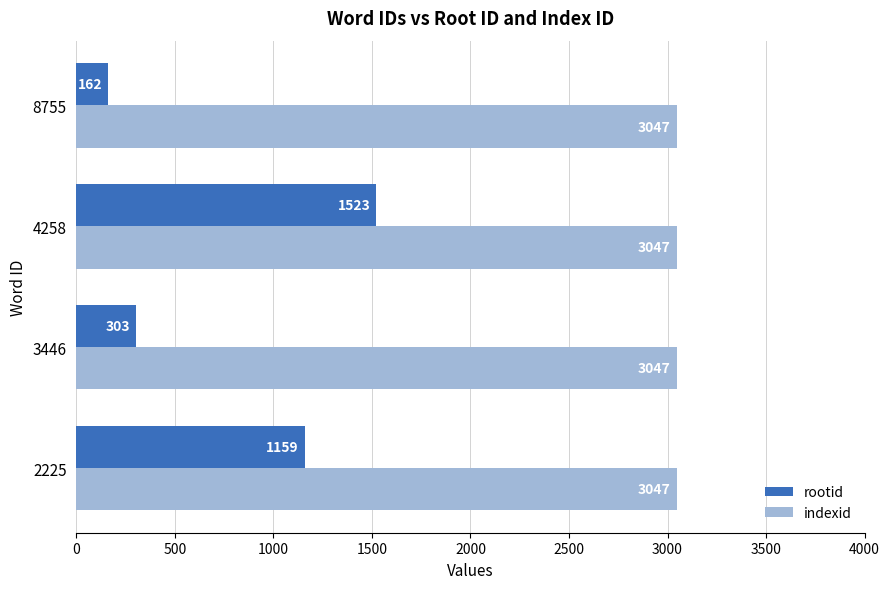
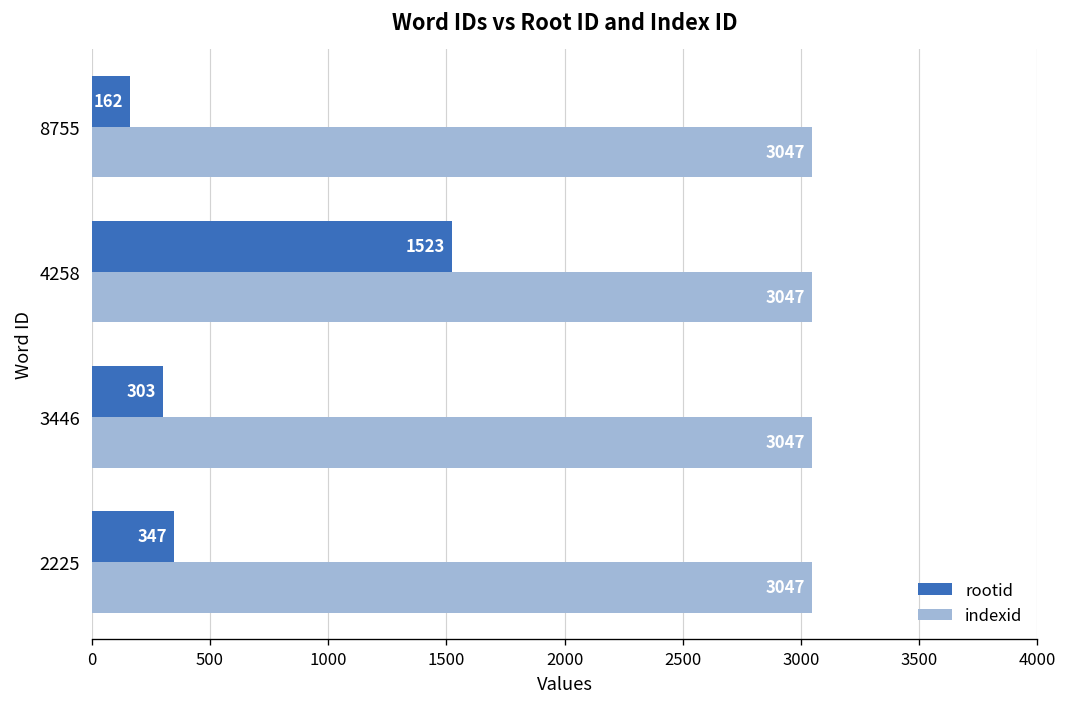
  {
    "rootid": {
      "8755": 162,
      "4258": 1523,
      "3446": 303,
-     "2225": 1159
+     "2225": 347
    },
    "indexid": {
      "8755": 3047,
      "4258": 3047,
      "3446": 3047,
      "2225": 3047
    }
  }
